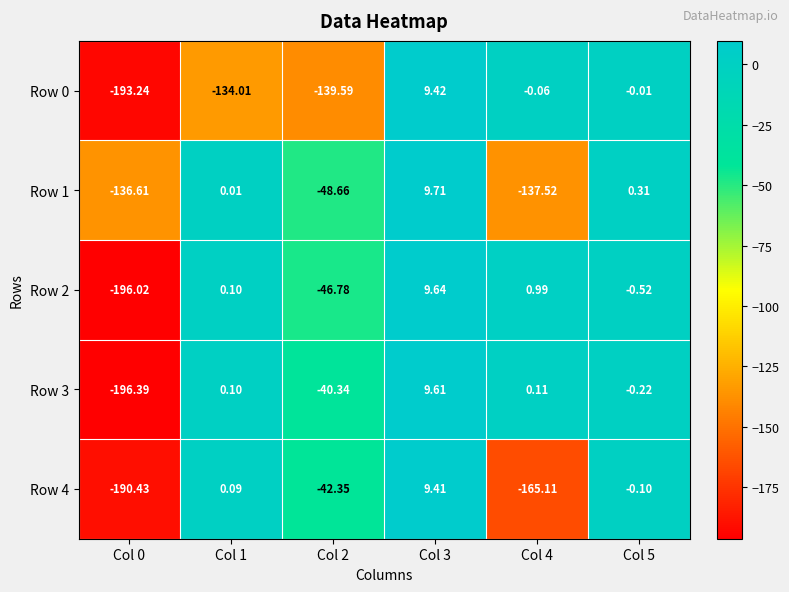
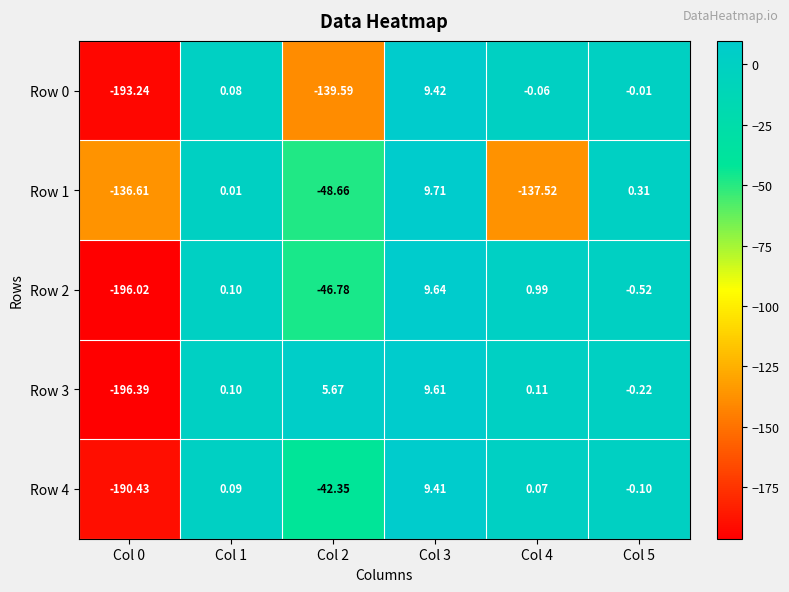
  {
    "Row 0": {
      "Col 0": -193.24,
-     "Col 1": -134.01,
+     "Col 1": 0.08,
      "Col 2": -139.59,
      "Col 3": 9.42,
      "Col 4": -0.06,
      "Col 5": -0.01
    },
    "Row 1": {
      "Col 0": -136.61,
      "Col 1": 0.01,
      "Col 2": -48.66,
      "Col 3": 9.71,
      "Col 4": -137.52,
      "Col 5": 0.31
    },
    "Row 2": {
      "Col 0": -196.02,
      "Col 1": 0.10,
      "Col 2": -46.78,
      "Col 3": 9.64,
      "Col 4": 0.99,
      "Col 5": -0.52
    },
    "Row 3": {
      "Col 0": -196.39,
      "Col 1": 0.10,
-     "Col 2": -40.34,
+     "Col 2": 5.67,
      "Col 3": 9.61,
      "Col 4": 0.11,
      "Col 5": -0.22
    },
    "Row 4": {
      "Col 0": -190.43,
      "Col 1": 0.09,
      "Col 2": -42.35,
      "Col 3": 9.41,
-     "Col 4": -165.11,
+     "Col 4": 0.07,
      "Col 5": -0.10
    }
  }
